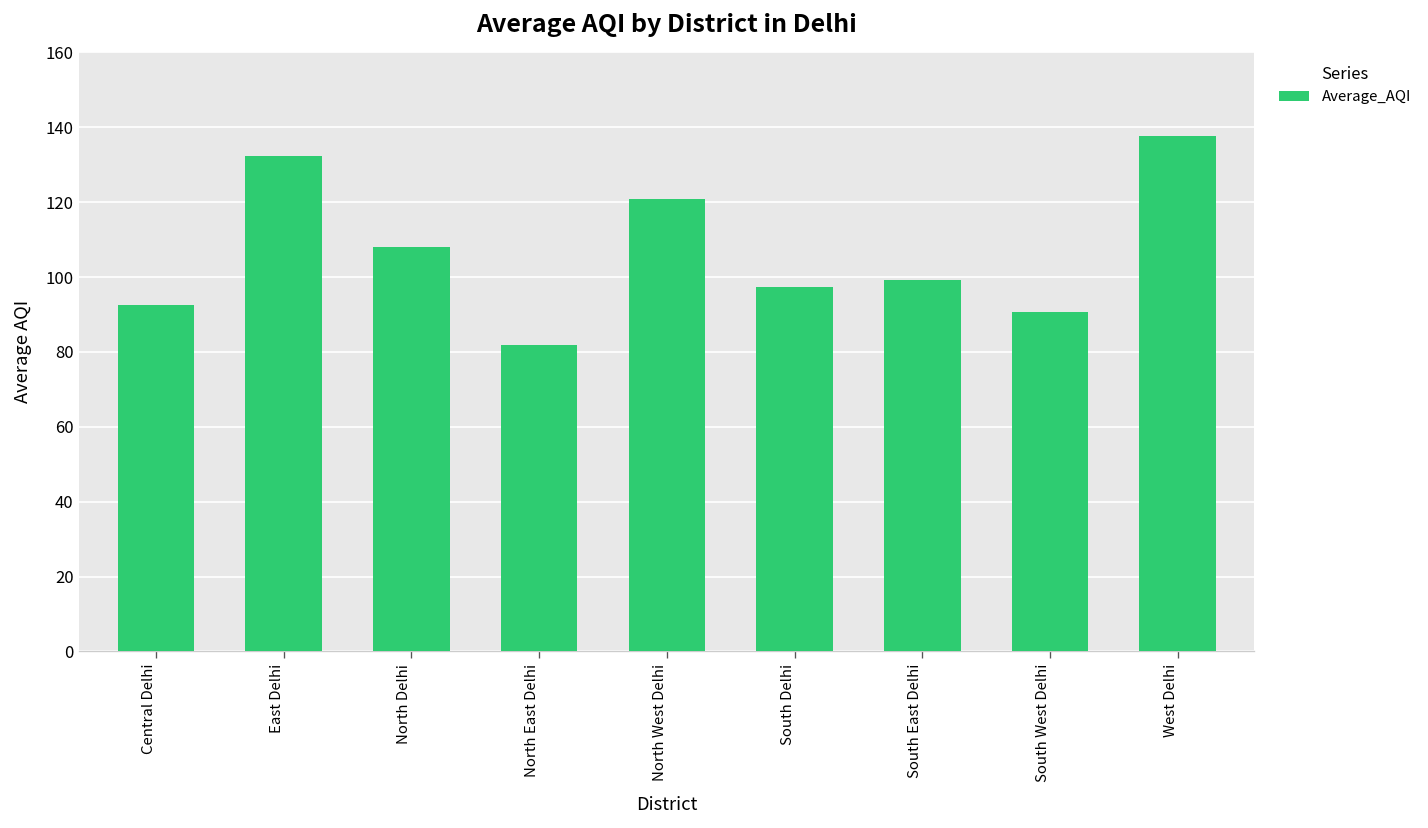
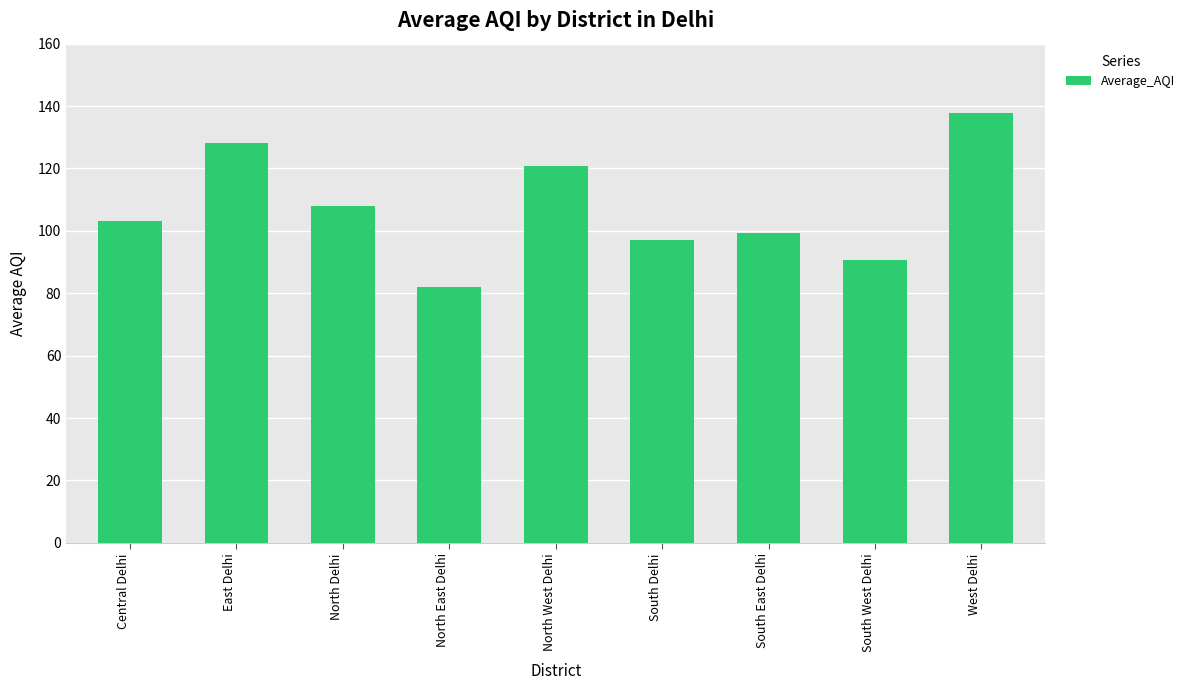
  {
-   "Central Delhi": 93,
-   "East Delhi": 132,
+   "Central Delhi": 103,
+   "East Delhi": 128,
    "North Delhi": 108,
    "North East Delhi": 82,
    "North West Delhi": 121,
    "South Delhi": 97,
    "South East Delhi": 99,
    "South West Delhi": 91,
    "West Delhi": 138
  }
